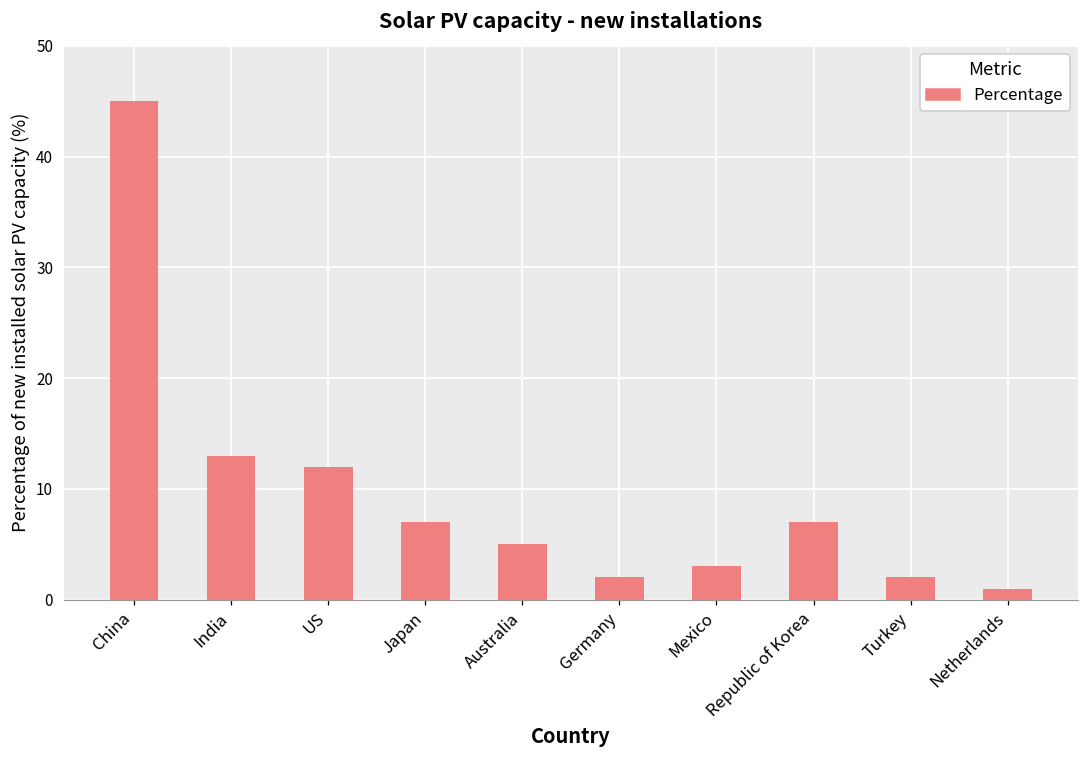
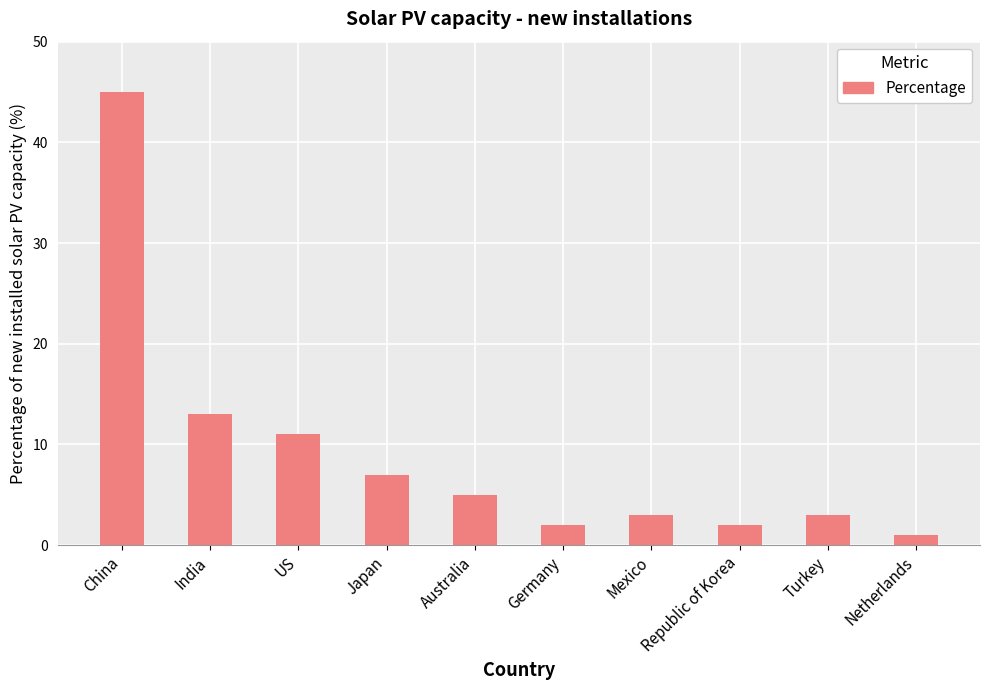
  {
    "China": 45,
    "India": 13,
-   "US": 12,
+   "US": 11,
    "Japan": 7,
    "Australia": 5,
    "Germany": 2,
    "Mexico": 3,
-   "Republic of Korea": 7,
-   "Turkey": 2,
+   "Republic of Korea": 2,
+   "Turkey": 3,
    "Netherlands": 1
  }
